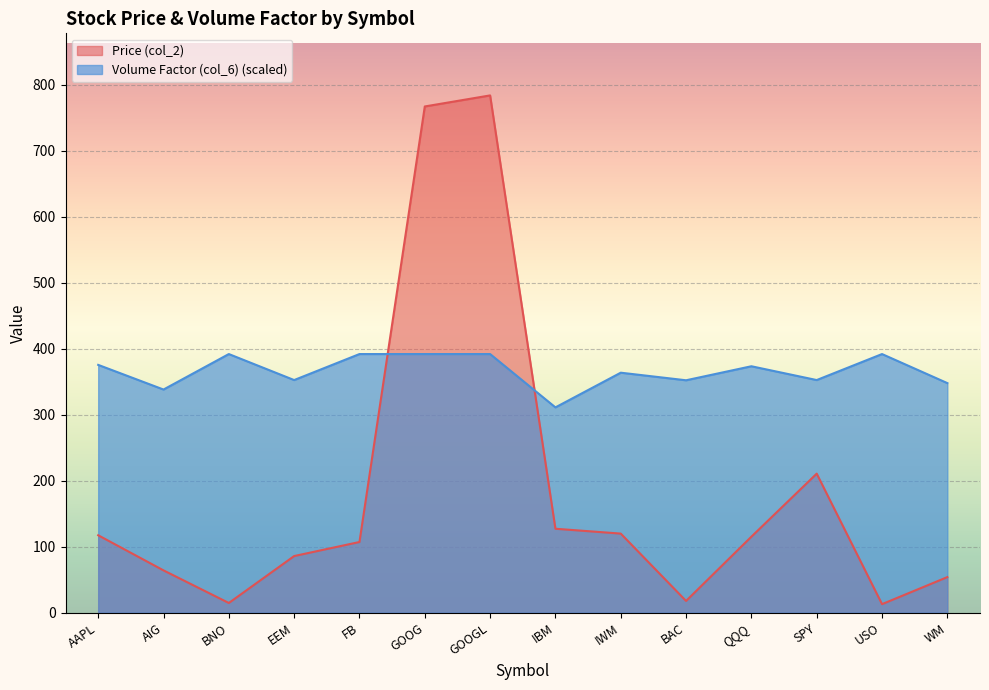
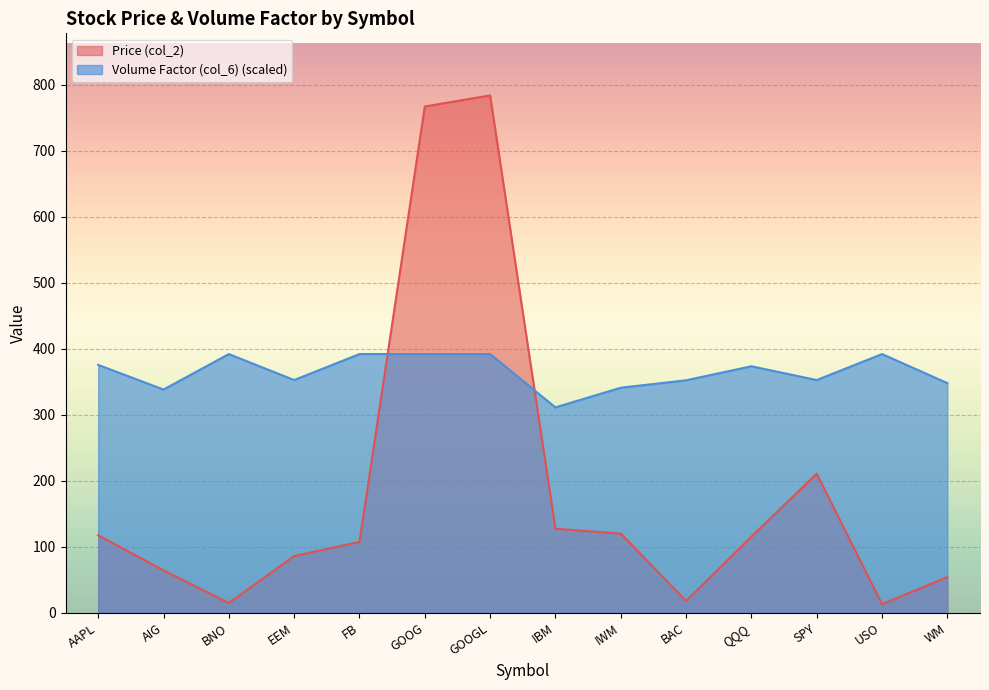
  {
    "Price (col_2)": {
      "AAPL": 120,
      "AIG": 60,
      "BNO": 10,
      "EEM": 90,
      "FB": 110,
      "GOOG": 770,
      "GOOGL": 780,
      "IBM": 130,
      "IWM": 120,
      "BAC": 20,
      "QQQ": 120,
      "SPY": 210,
      "USO": 10,
      "WM": 50
    },
    "Volume Factor (col_6) (scaled)": {
      "AAPL": 380,
      "AIG": 340,
      "BNO": 390,
      "EEM": 350,
      "FB": 390,
      "GOOG": 390,
      "GOOGL": 390,
      "IBM": 310,
-     "IWM": 360,
+     "IWM": 340,
      "BAC": 350,
      "QQQ": 370,
      "SPY": 350,
      "USO": 390,
      "WM": 350
    }
  }
